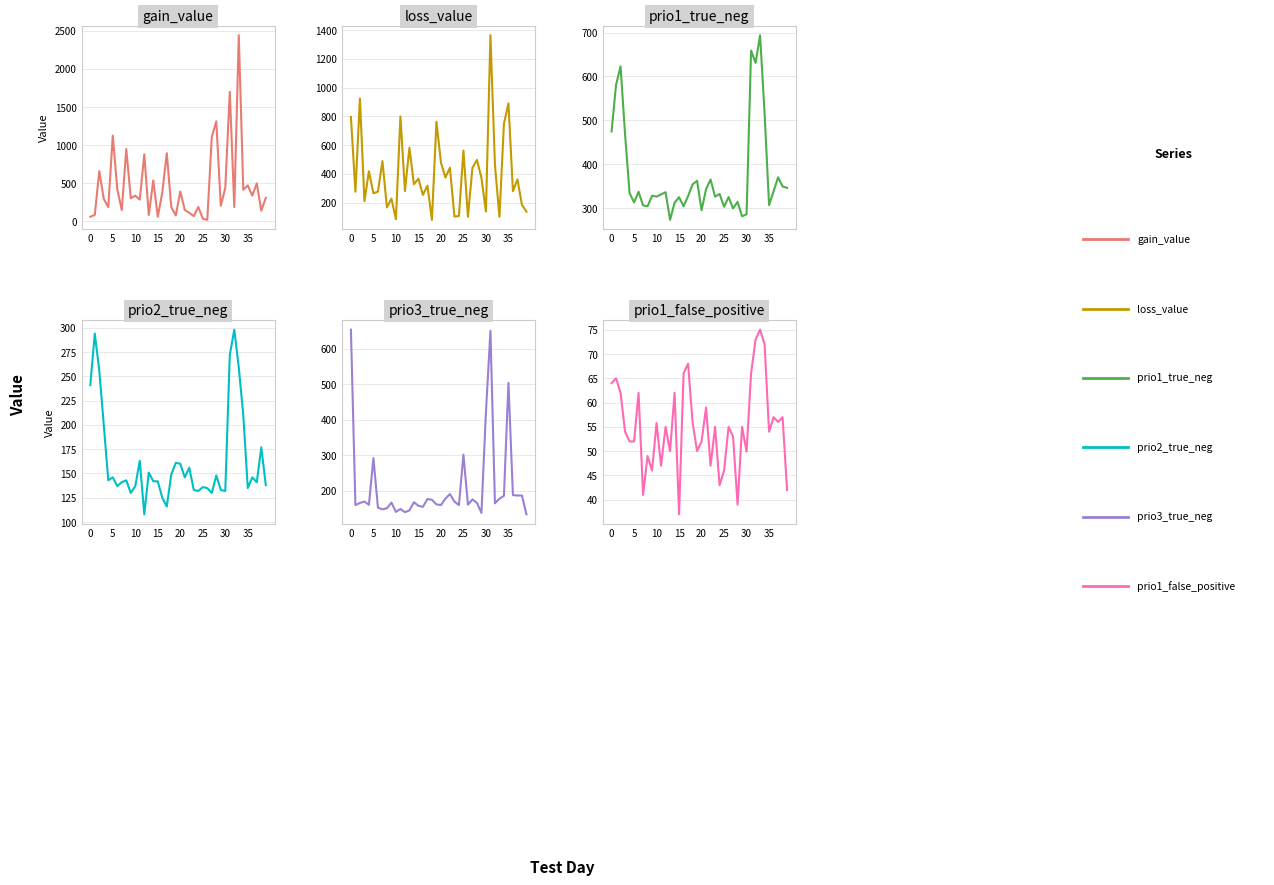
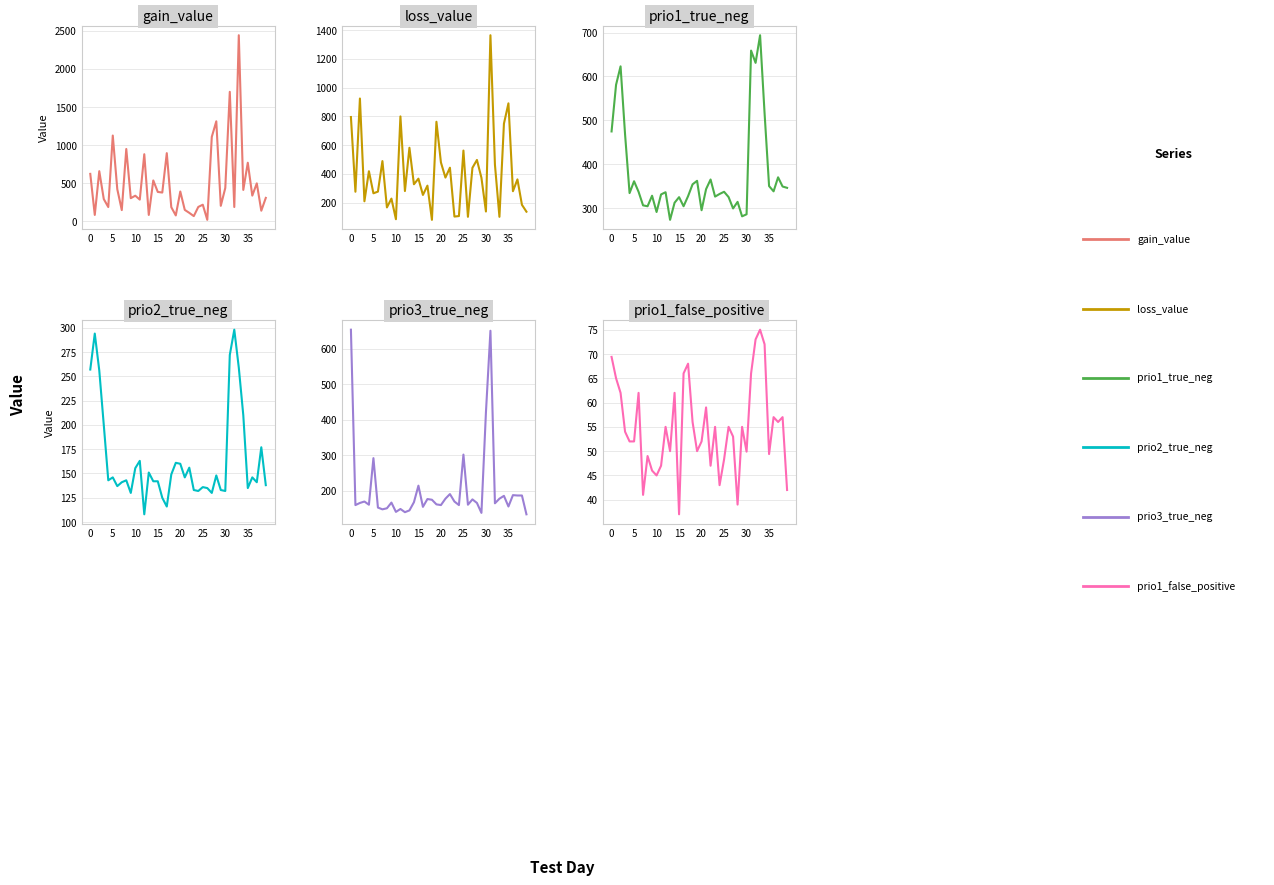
  {
    "gain_value": {
-     "0": 100,
+     "0": 600,
      "5": 1100,
      "10": 300,
-     "15": 100,
+     "15": 400,
      "20": 400,
-     "25": 0,
+     "25": 200,
      "30": 400,
-     "35": 500
+     "35": 800
    },
    "loss_value": {
      "0": 800,
      "5": 270,
      "10": 90,
      "15": 370,
      "20": 480,
      "25": 560,
      "30": 140,
      "35": 890
    },
    "prio1_true_neg": {
      "0": 470,
-     "5": 310,
-     "10": 330,
+     "5": 360,
+     "10": 290,
      "15": 320,
      "20": 290,
-     "25": 300,
+     "25": 340,
      "30": 290,
-     "35": 310
+     "35": 350
    },
    "prio2_true_neg": {
-     "0": 240,
+     "0": 260,
      "5": 150,
-     "10": 140,
+     "10": 160,
      "15": 140,
      "20": 160,
      "25": 140,
      "30": 130,
      "35": 140
    },
    "prio3_true_neg": {
      "0": 650,
      "5": 290,
      "10": 140,
-     "15": 160,
+     "15": 210,
      "20": 160,
      "25": 300,
      "30": 420,
-     "35": 500
+     "35": 160
    },
    "prio1_false_positive": {
-     "0": 64,
+     "0": 69,
      "5": 52,
-     "10": 56,
+     "10": 45,
      "15": 37,
      "20": 52,
-     "25": 46,
+     "25": 48,
      "30": 50,
-     "35": 54
+     "35": 49
    }
  }
